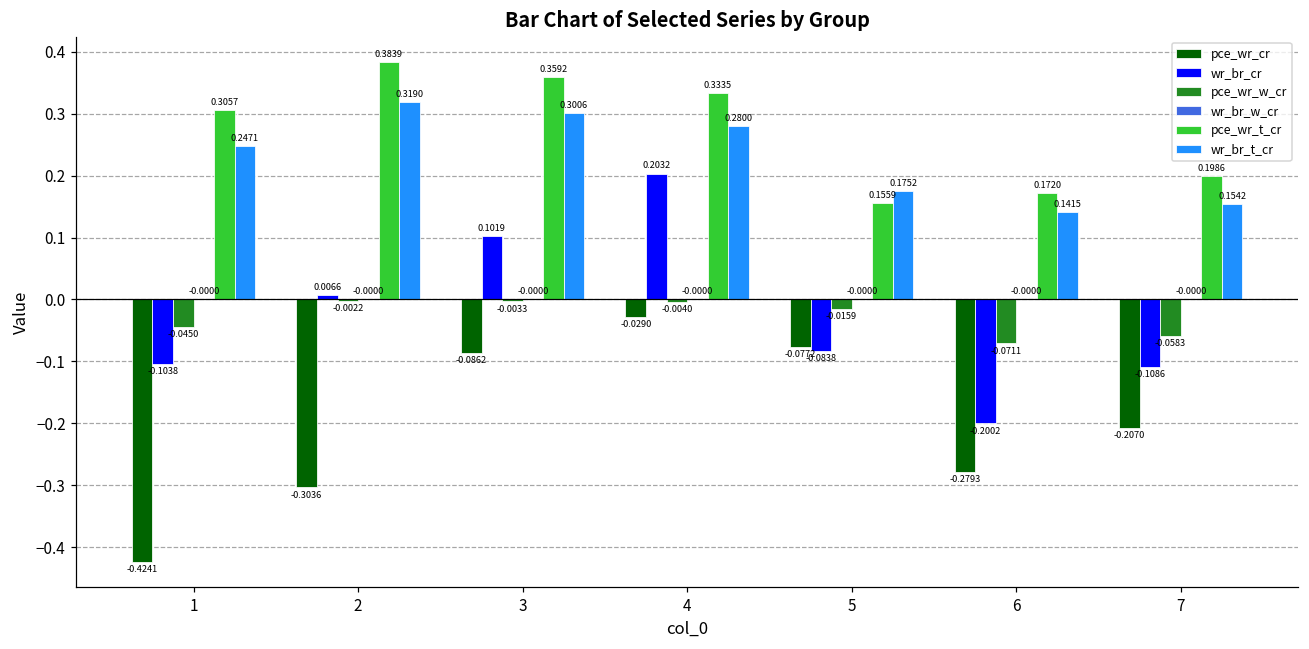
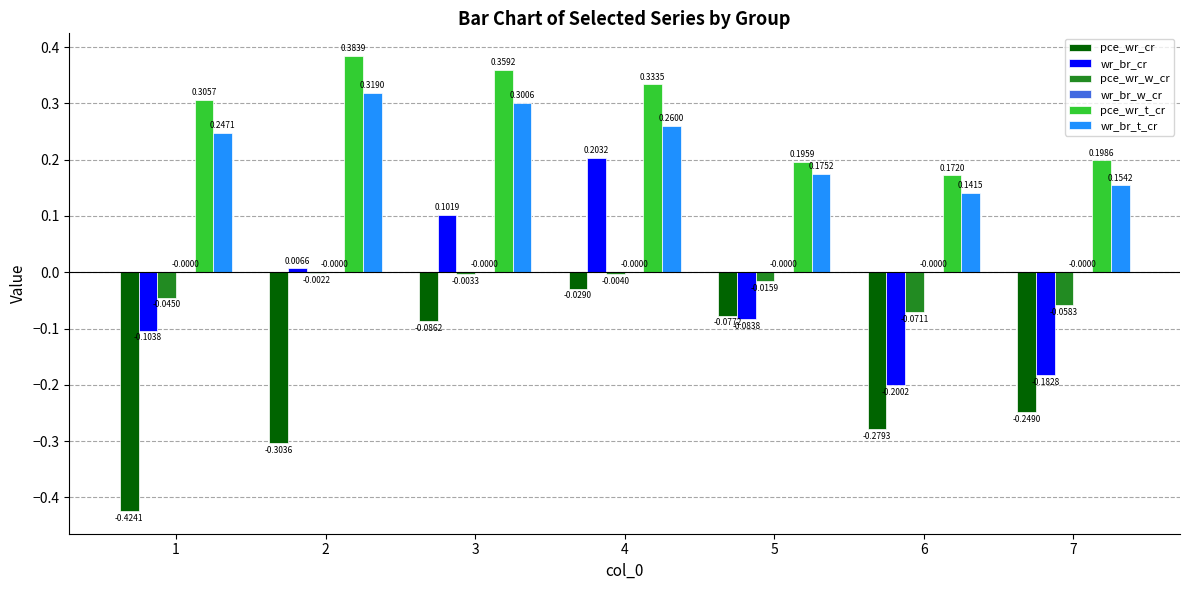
  {
    "pce_wr_cr": {
      "1": -0.4241,
      "2": -0.3036,
      "3": -0.0862,
      "4": -0.0290,
      "6": -0.2793,
-     "7": -0.2070
+     "7": -0.2490
    },
    "wr_br_cr": {
      "1": -0.1038,
      "2": 0.0066,
      "3": 0.1019,
      "4": 0.2032,
      "6": -0.2002,
-     "7": -0.1086
+     "7": -0.1828
    },
    "pce_wr_w_cr": {
      "1": -0.0450,
      "2": -0.0022,
      "3": -0.0033,
      "4": -0.0040,
      "5": -0.0159,
      "6": -0.0711,
      "7": -0.0583
    },
    "wr_br_w_cr": {
      "1": -0.0000,
      "2": -0.0000,
      "3": -0.0000,
      "4": -0.0000,
      "5": -0.0000,
      "6": -0.0000,
      "7": -0.0000
    },
    "pce_wr_t_cr": {
      "1": 0.3057,
      "2": 0.3839,
      "3": 0.3592,
      "4": 0.3335,
-     "5": 0.1559,
+     "5": 0.1959,
      "6": 0.1720,
      "7": 0.1986
    },
    "wr_br_t_cr": {
      "1": 0.2471,
      "2": 0.3190,
      "3": 0.3006,
-     "4": 0.2800,
+     "4": 0.2600,
      "5": 0.1752,
      "6": 0.1415,
      "7": 0.1542
    }
  }
